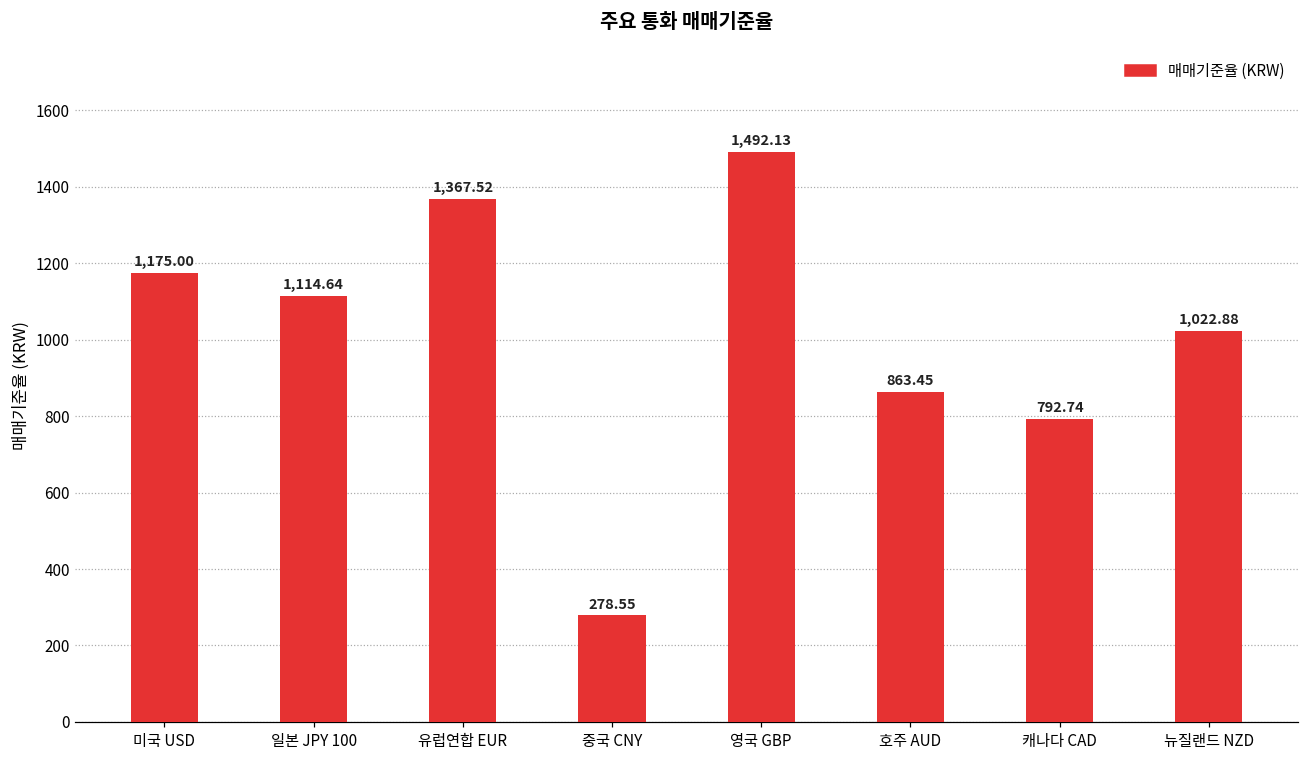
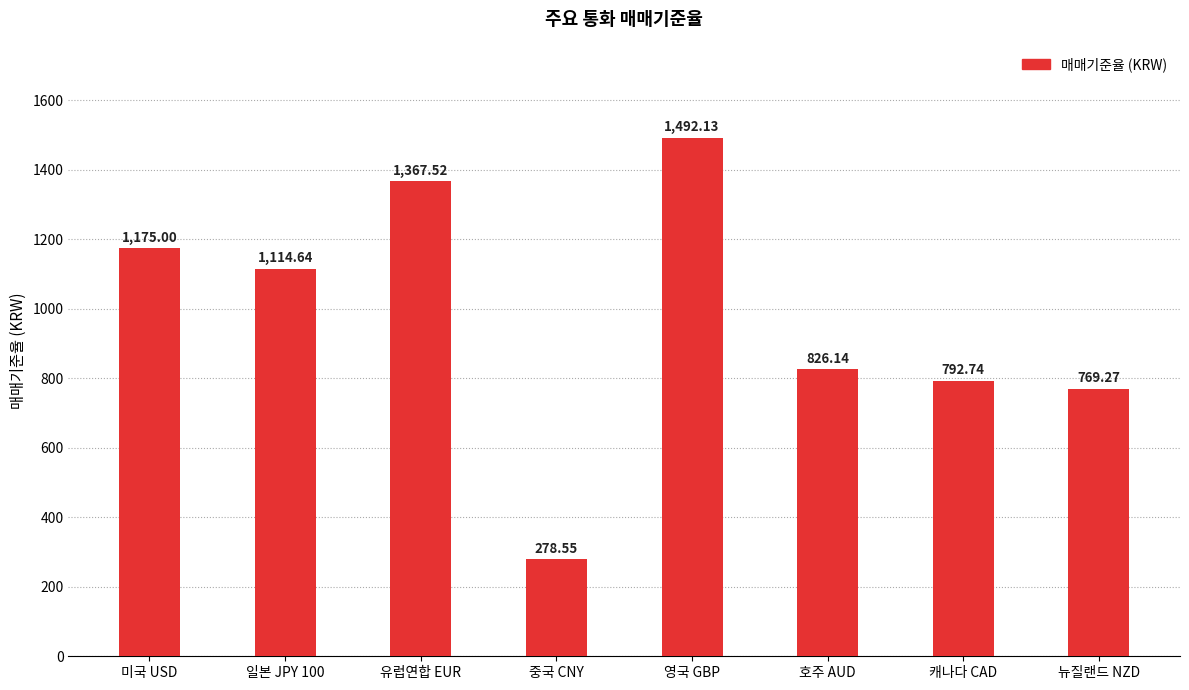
  {
    "미국 USD": "1,175.00",
    "일본 JPY 100": "1,114.64",
    "유럽연합 EUR": "1,367.52",
    "중국 CNY": "278.55",
    "영국 GBP": "1,492.13",
-   "호주 AUD": "863.45",
+   "호주 AUD": "826.14",
    "캐나다 CAD": "792.74",
-   "뉴질랜드 NZD": "1,022.88"
+   "뉴질랜드 NZD": "769.27"
  }
